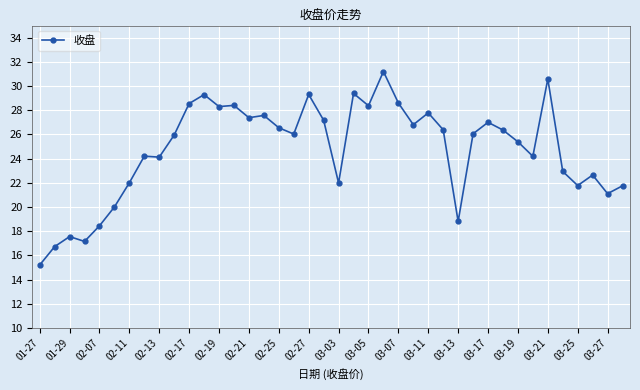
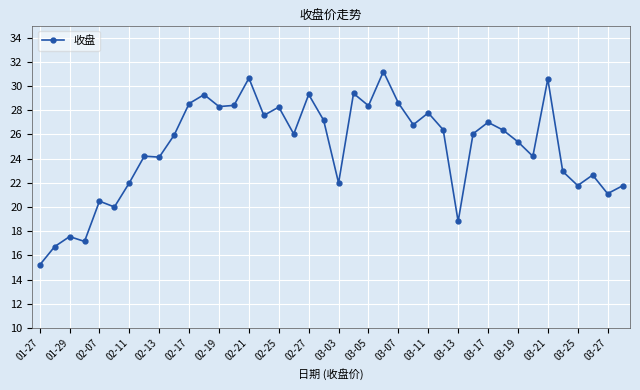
  {
    "01-27": 15.2,
    "01-29": 17.6,
-   "02-07": 18.4,
+   "02-07": 20.5,
    "02-11": 22.0,
    "02-13": 24.1,
    "02-17": 28.6,
    "02-19": 28.3,
-   "02-21": 27.4,
-   "02-25": 26.6,
+   "02-21": 30.7,
+   "02-25": 28.3,
    "02-27": 29.3,
    "03-03": 22.0,
    "03-05": 28.4,
    "03-07": 28.6,
    "03-11": 27.8,
    "03-13": 18.8,
    "03-17": 27.0,
    "03-19": 25.4,
    "03-21": 30.6,
    "03-25": 21.8,
    "03-27": 21.1
  }
